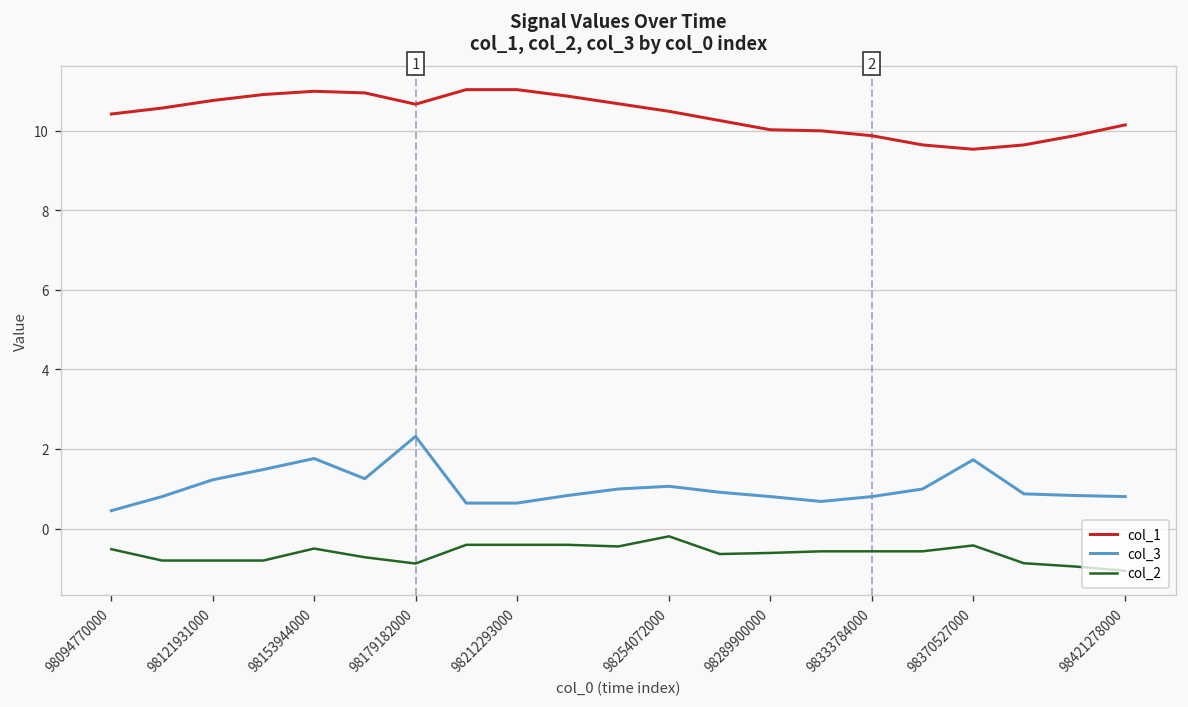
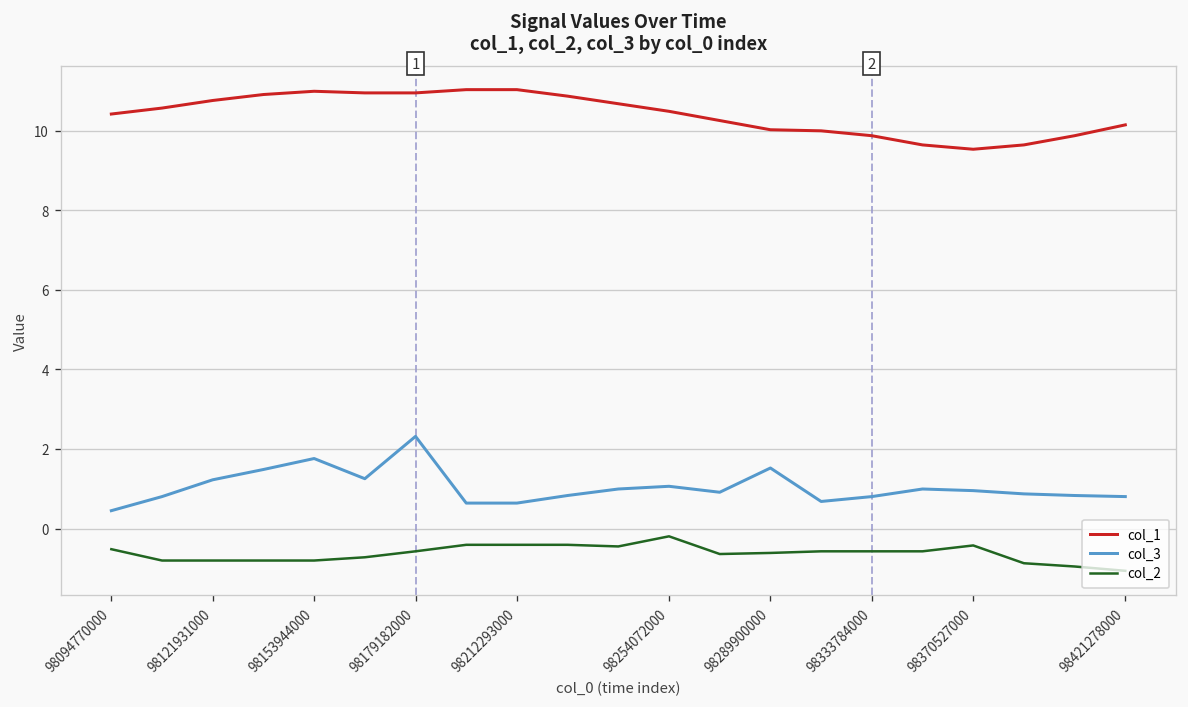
  {
    "col_1": {
      "98094770000": 10.4,
      "98121931000": 10.8,
      "98153944000": 11.0,
-     "98179182000": 10.7,
+     "98179182000": 11.0,
      "98212293000": 11.0,
      "98254072000": 10.5,
      "98289900000": 10.0,
      "98333784000": 9.9,
      "98370527000": 9.5,
      "98421278000": 10.1
    },
    "col_3": {
      "98094770000": 0.4,
      "98121931000": 1.2,
      "98153944000": 1.8,
      "98179182000": 2.3,
      "98212293000": 0.6,
      "98254072000": 1.1,
-     "98289900000": 0.8,
+     "98289900000": 1.5,
      "98333784000": 0.8,
-     "98370527000": 1.7,
+     "98370527000": 1.0,
      "98421278000": 0.8
    },
    "col_2": {
      "98094770000": -0.5,
      "98121931000": -0.8,
-     "98153944000": -0.5,
-     "98179182000": -0.9,
+     "98153944000": -0.8,
+     "98179182000": -0.6,
      "98212293000": -0.4,
      "98254072000": -0.2,
      "98289900000": -0.6,
      "98333784000": -0.6,
      "98370527000": -0.4
    }
  }
